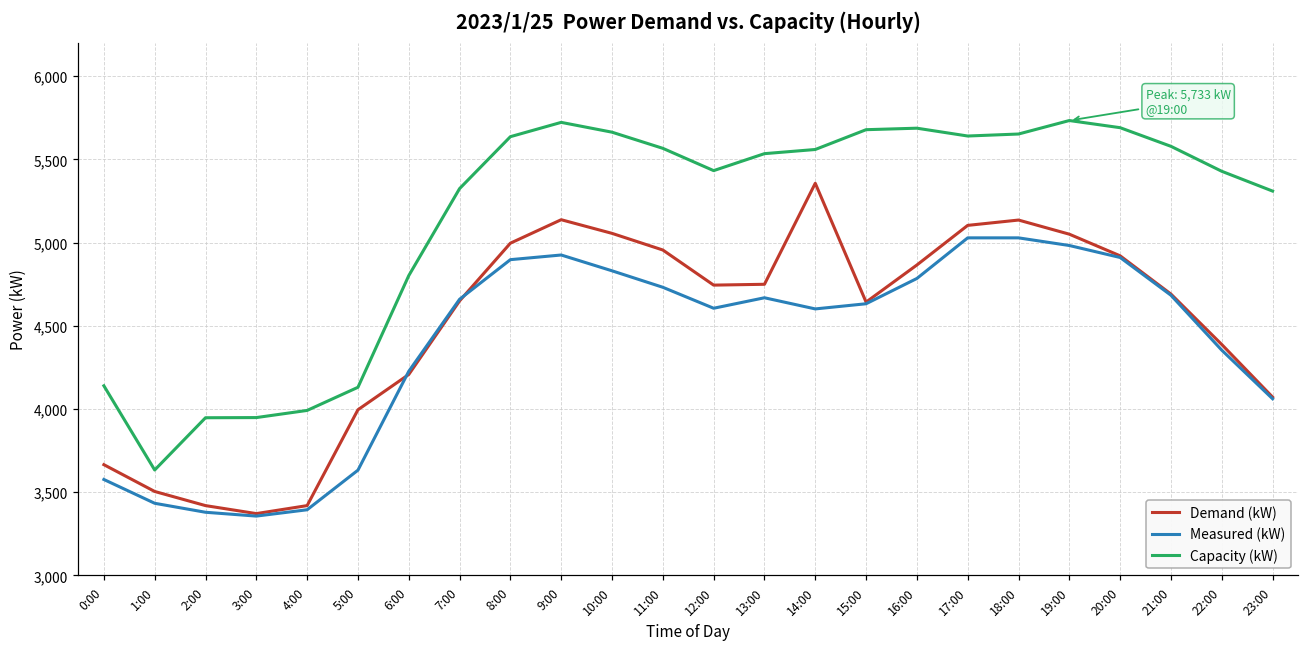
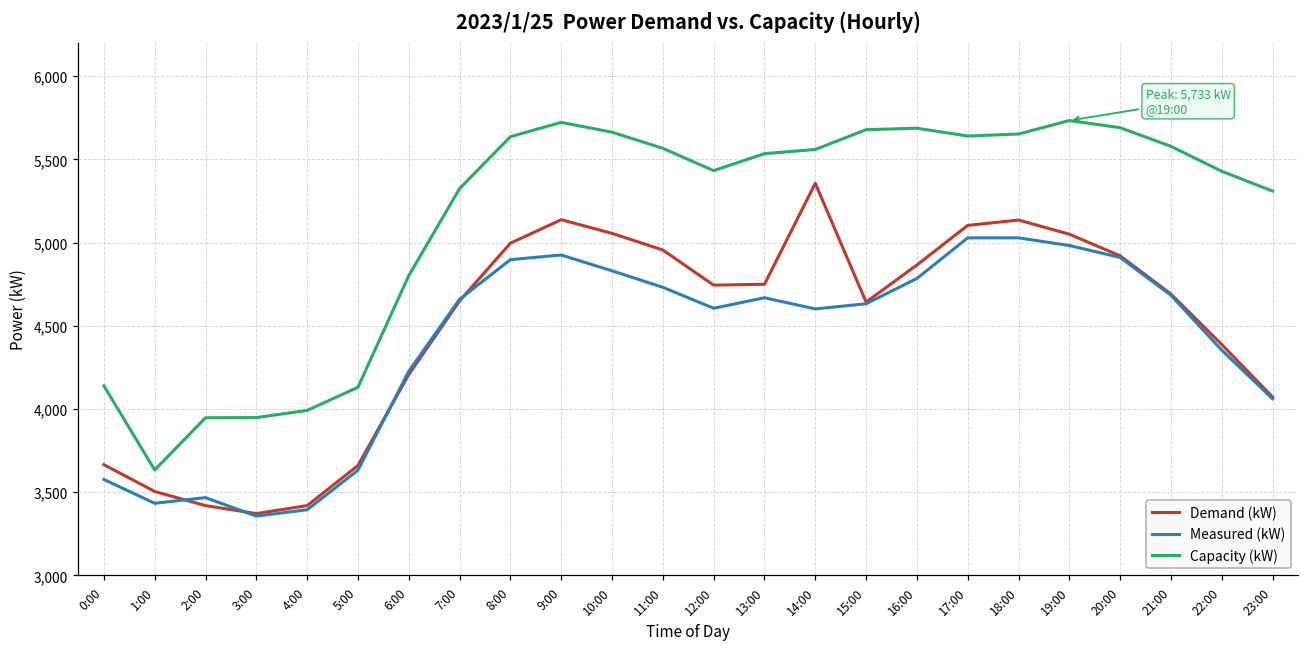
  {
    "Demand (kW)": {
      "0:00": "3,670",
      "1:00": "3,500",
      "2:00": "3,420",
      "4:00": "3,420",
-     "5:00": "4,000",
+     "5:00": "3,660",
      "6:00": "4,210",
      "8:00": "5,000",
      "9:00": "5,140",
      "10:00": "5,060",
      "11:00": "4,960",
      "12:00": "4,740",
      "13:00": "4,750",
      "14:00": "5,360",
      "16:00": "4,870",
      "17:00": "5,100",
      "18:00": "5,140",
      "19:00": "5,050",
      "22:00": "4,390"
    },
    "Measured (kW)": {
      "0:00": "3,580",
      "1:00": "3,430",
-     "2:00": "3,380",
+     "2:00": "3,470",
      "4:00": "3,390",
      "5:00": "3,630",
      "6:00": "4,230",
      "8:00": "4,900",
      "9:00": "4,930",
      "10:00": "4,830",
      "11:00": "4,730",
      "12:00": "4,610",
      "13:00": "4,670",
      "14:00": "4,600",
      "16:00": "4,780",
      "17:00": "5,030",
      "18:00": "5,030",
      "19:00": "4,980",
      "22:00": "4,350"
    },
    "Capacity (kW)": {
      "0:00": "4,140",
      "1:00": "3,630",
      "2:00": "3,950",
      "3:00": "3,950",
      "4:00": "3,990",
      "5:00": "4,130",
      "6:00": "4,800",
      "7:00": "5,320",
      "8:00": "5,640",
      "9:00": "5,720",
      "10:00": "5,660",
      "11:00": "5,570",
      "12:00": "5,430",
      "13:00": "5,530",
      "14:00": "5,560",
      "15:00": "5,680",
      "16:00": "5,690",
      "17:00": "5,640",
      "18:00": "5,650",
      "20:00": "5,690",
      "21:00": "5,580",
      "22:00": "5,430",
      "23:00": "5,310"
    }
  }
